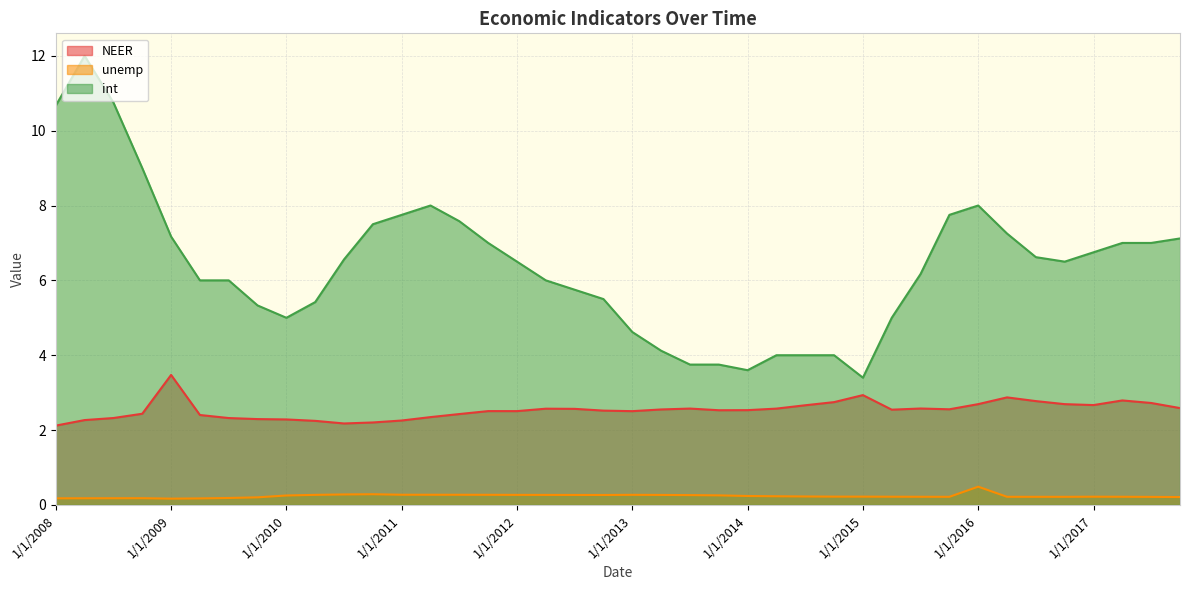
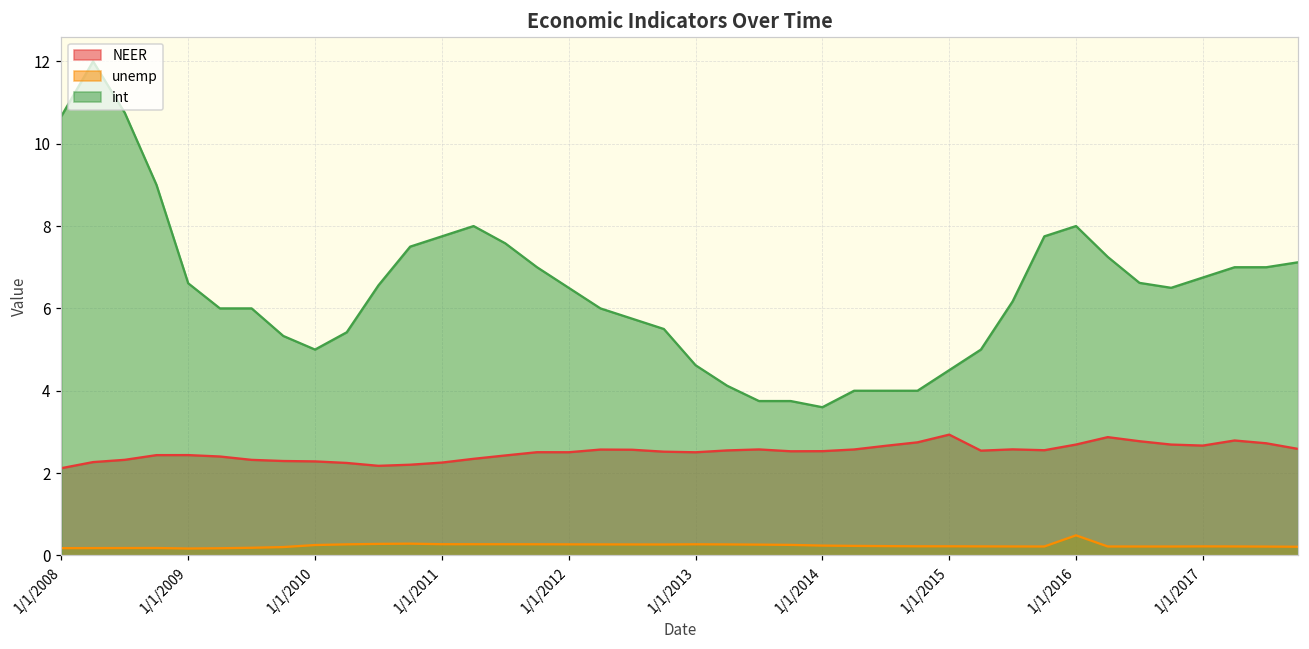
  {
    "NEER": {
      "1/1/2008": 2.1,
-     "1/1/2009": 3.5,
+     "1/1/2009": 2.4,
      "1/1/2010": 2.3,
      "1/1/2011": 2.3,
      "1/1/2012": 2.5,
      "1/1/2013": 2.5,
      "1/1/2014": 2.5,
      "1/1/2015": 2.9,
      "1/1/2016": 2.7,
      "1/1/2017": 2.7
    },
    "unemp": {
      "1/1/2008": 0.2,
      "1/1/2009": 0.2,
      "1/1/2010": 0.3,
      "1/1/2011": 0.3,
      "1/1/2012": 0.3,
      "1/1/2013": 0.3,
      "1/1/2014": 0.2,
      "1/1/2015": 0.2,
      "1/1/2016": 0.5,
      "1/1/2017": 0.2
    },
    "int": {
      "1/1/2008": 10.7,
-     "1/1/2009": 7.2,
+     "1/1/2009": 6.6,
      "1/1/2010": 5.0,
      "1/1/2011": 7.8,
      "1/1/2012": 6.5,
      "1/1/2013": 4.6,
      "1/1/2014": 3.6,
-     "1/1/2015": 3.4,
+     "1/1/2015": 4.5,
      "1/1/2016": 8.0,
      "1/1/2017": 6.8
    }
  }
